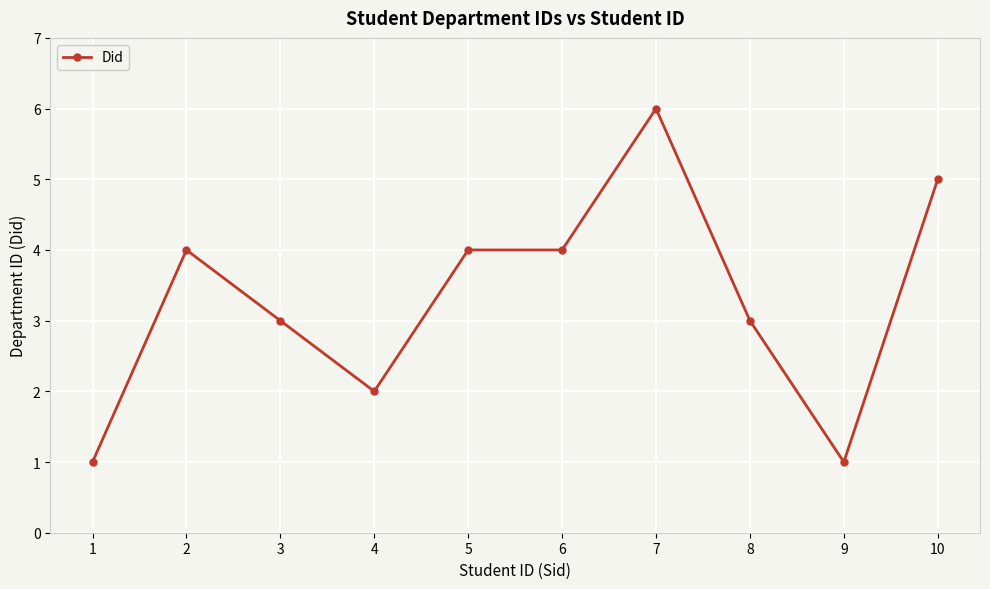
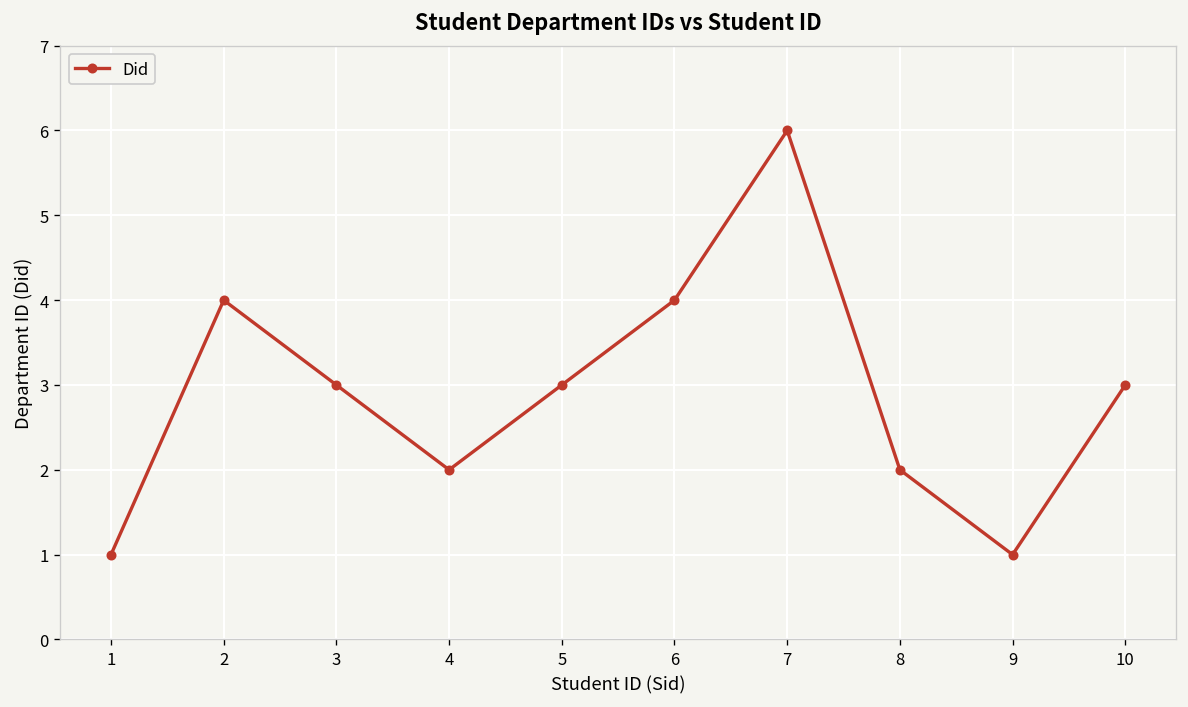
  {
    "1": 1,
    "2": 4,
    "3": 3,
    "4": 2,
-   "5": 4,
+   "5": 3,
    "6": 4,
    "7": 6,
-   "8": 3,
+   "8": 2,
    "9": 1,
-   "10": 5
+   "10": 3
  }
